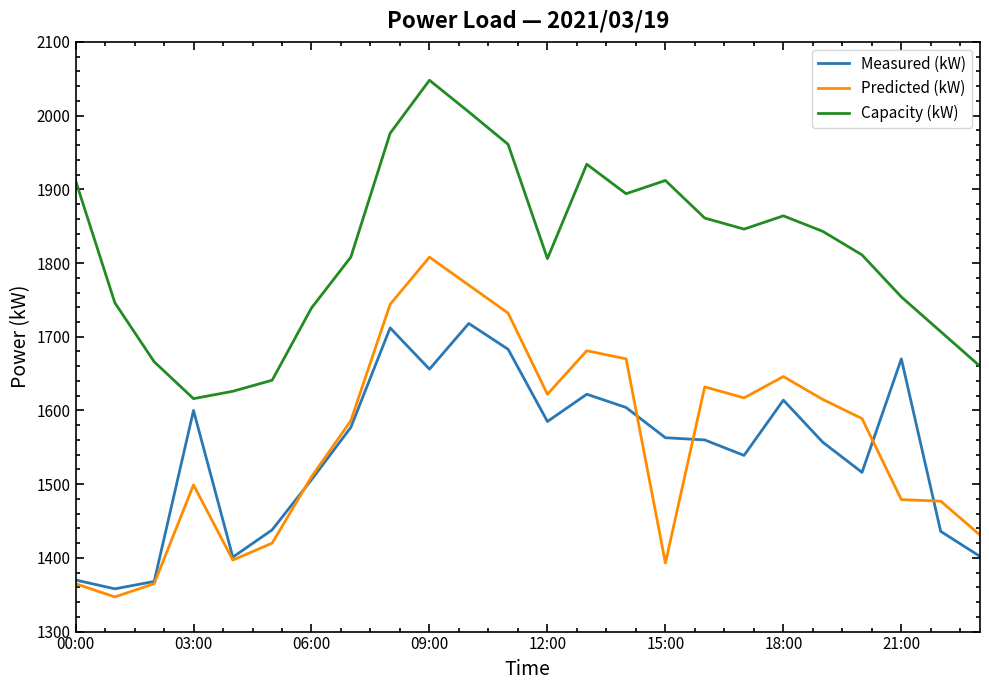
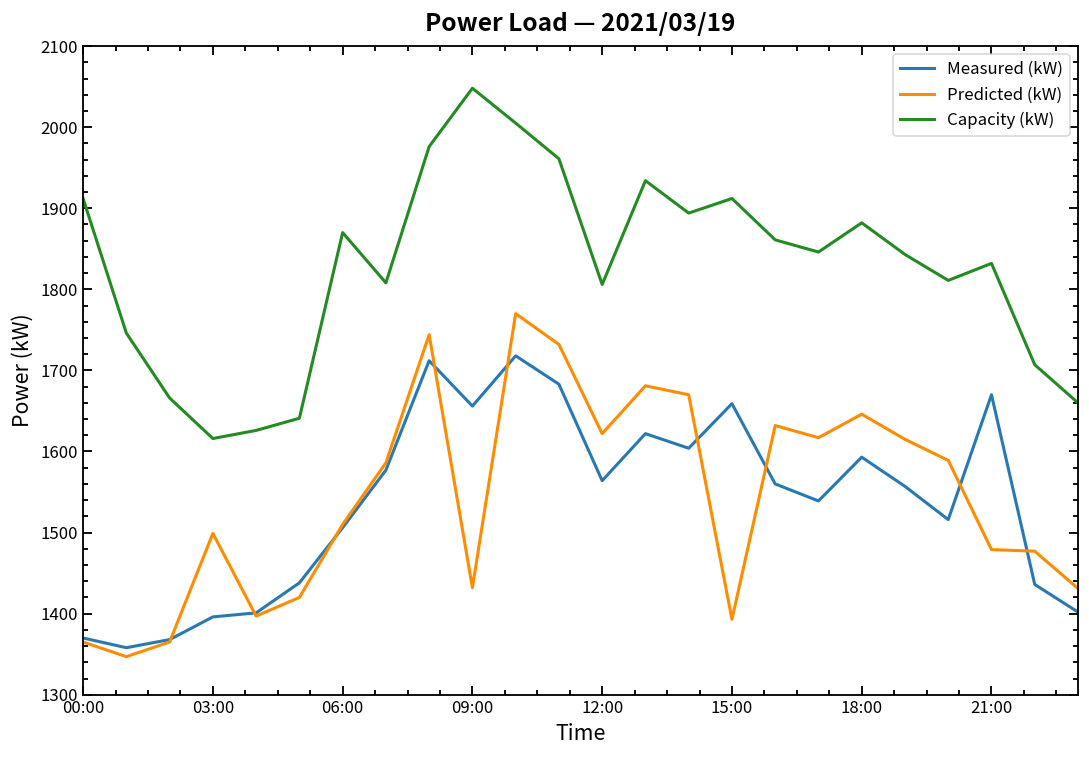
  {
    "Measured (kW)": {
      "00:00": 1370,
-     "03:00": 1600,
+     "03:00": 1400,
      "06:00": 1510,
      "09:00": 1660,
-     "12:00": 1590,
-     "15:00": 1560,
-     "18:00": 1610,
+     "12:00": 1560,
+     "15:00": 1660,
+     "18:00": 1590,
      "21:00": 1670
    },
    "Predicted (kW)": {
      "00:00": 1370,
      "03:00": 1500,
      "06:00": 1510,
-     "09:00": 1810,
+     "09:00": 1430,
      "12:00": 1620,
      "15:00": 1390,
      "18:00": 1650,
      "21:00": 1480
    },
    "Capacity (kW)": {
      "00:00": 1910,
      "03:00": 1620,
-     "06:00": 1740,
+     "06:00": 1870,
      "09:00": 2050,
      "12:00": 1810,
      "15:00": 1910,
-     "18:00": 1860,
-     "21:00": 1750
+     "18:00": 1880,
+     "21:00": 1830
    }
  }
